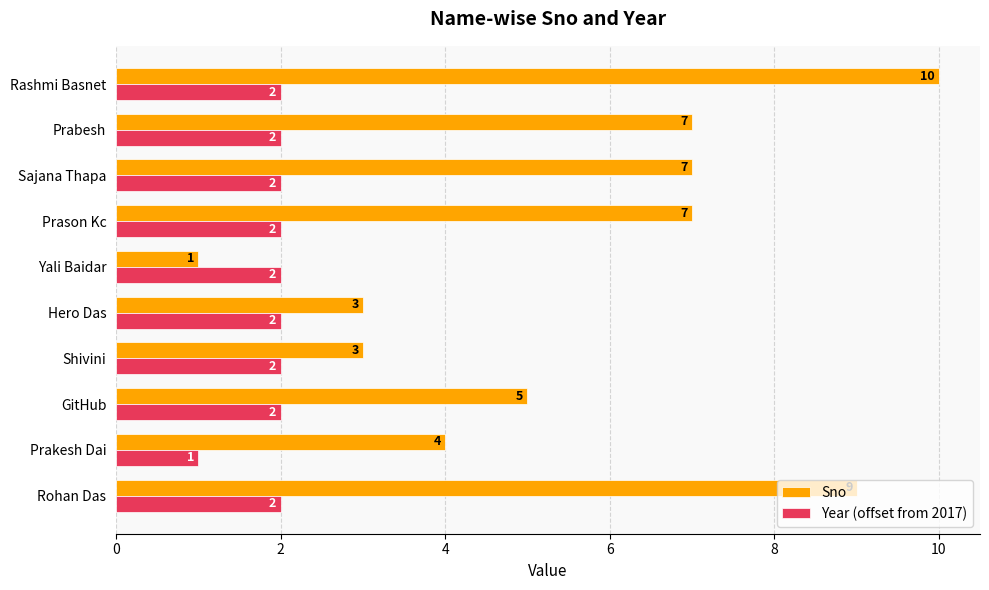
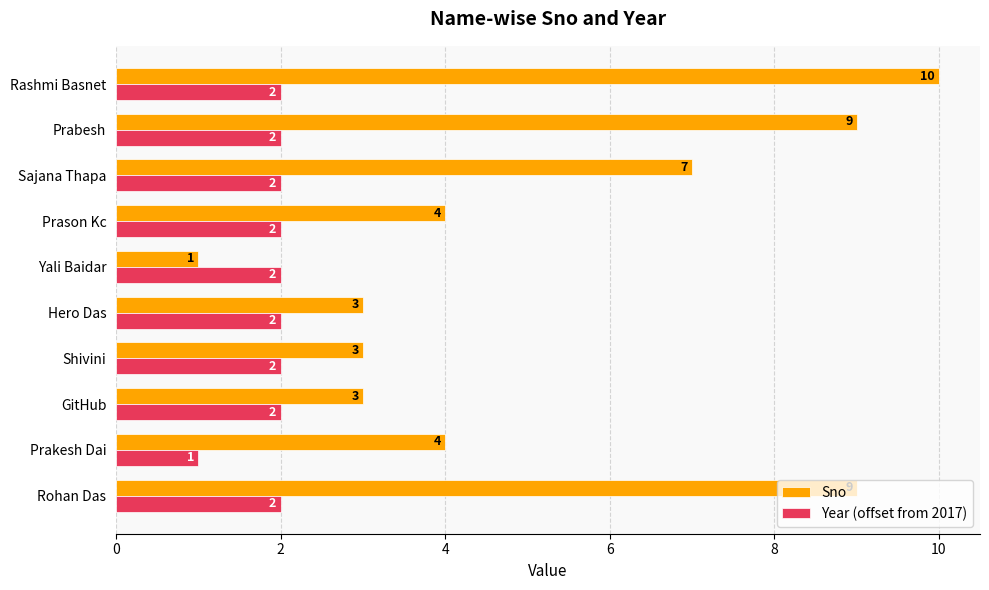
  {
    "Sno": {
      "Rashmi Basnet": 10,
-     "Prabesh": 7,
+     "Prabesh": 9,
      "Sajana Thapa": 7,
-     "Prason Kc": 7,
+     "Prason Kc": 4,
      "Yali Baidar": 1,
      "Hero Das": 3,
      "Shivini": 3,
-     "GitHub": 5,
+     "GitHub": 3,
      "Prakesh Dai": 4
    },
    "Year (offset from 2017)": {
      "Rashmi Basnet": 2,
      "Prabesh": 2,
      "Sajana Thapa": 2,
      "Prason Kc": 2,
      "Yali Baidar": 2,
      "Hero Das": 2,
      "Shivini": 2,
      "GitHub": 2,
      "Prakesh Dai": 1,
      "Rohan Das": 2
    }
  }
